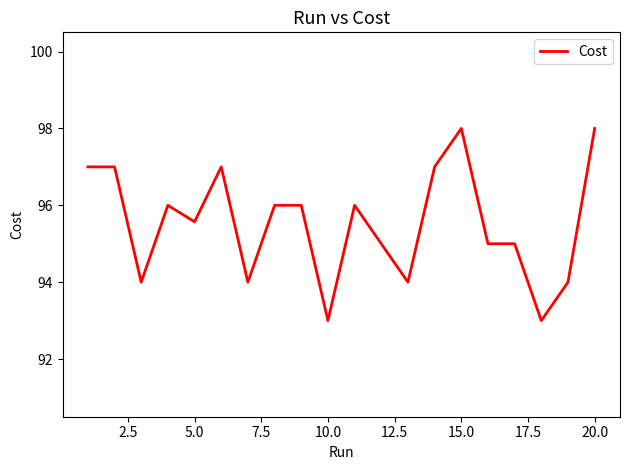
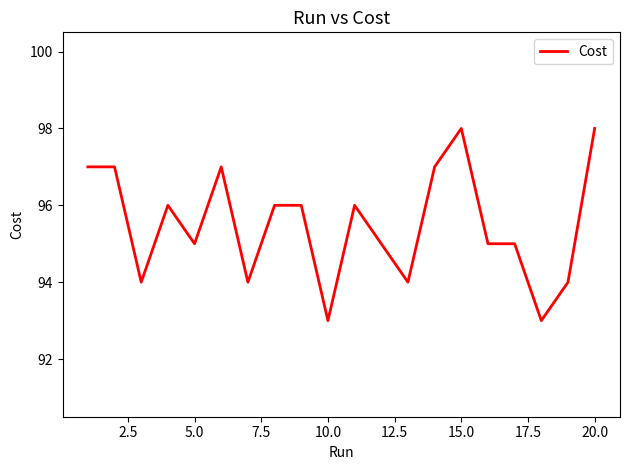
  {
-   "5.0": 95.6,
+   "5.0": 95.0,
    "10.0": 93.0,
    "15.0": 98.0,
    "20.0": 98.0
  }
